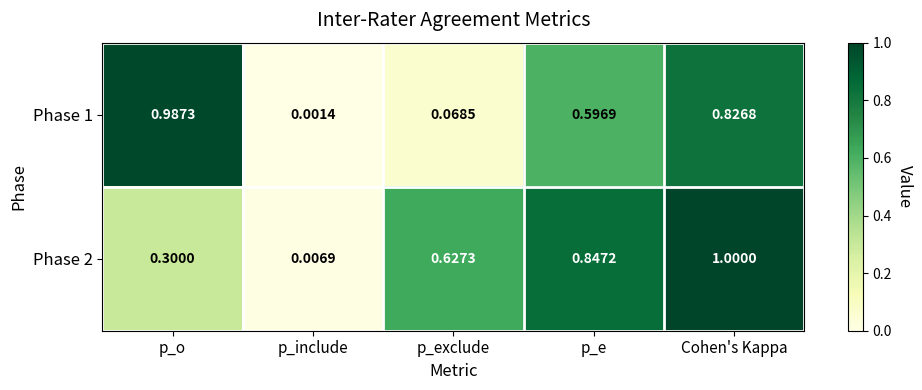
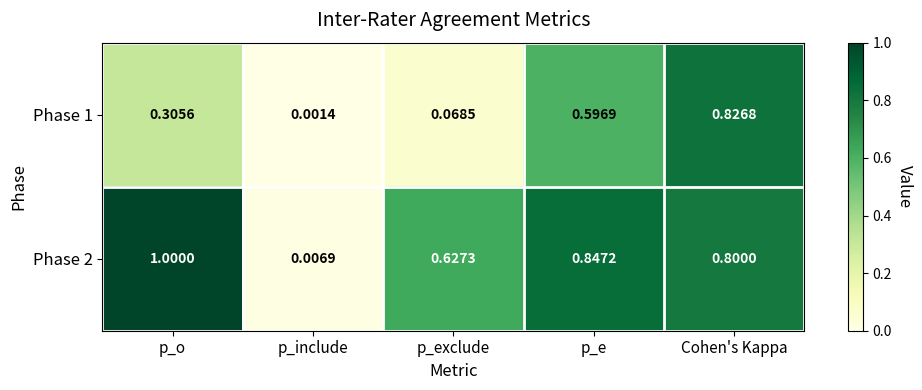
  {
    "Phase 1": {
-     "p_o": 0.9873,
+     "p_o": 0.3056,
      "p_include": 0.0014,
      "p_exclude": 0.0685,
      "p_e": 0.5969,
      "Cohen's Kappa": 0.8268
    },
    "Phase 2": {
-     "p_o": 0.3000,
+     "p_o": 1.0000,
      "p_include": 0.0069,
      "p_exclude": 0.6273,
      "p_e": 0.8472,
-     "Cohen's Kappa": 1.0000
+     "Cohen's Kappa": 0.8000
    }
  }
